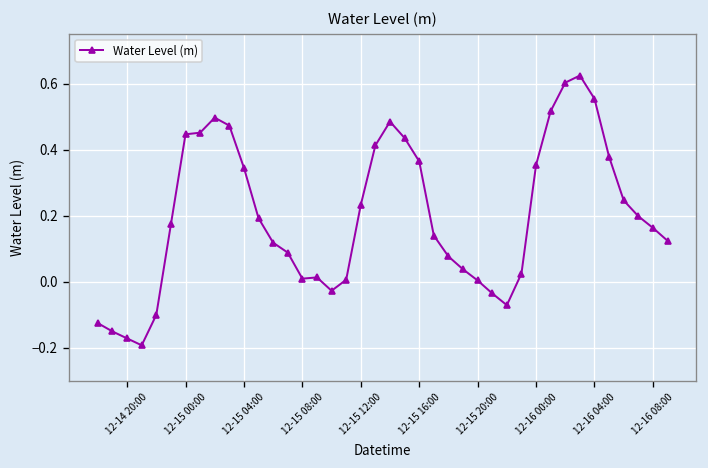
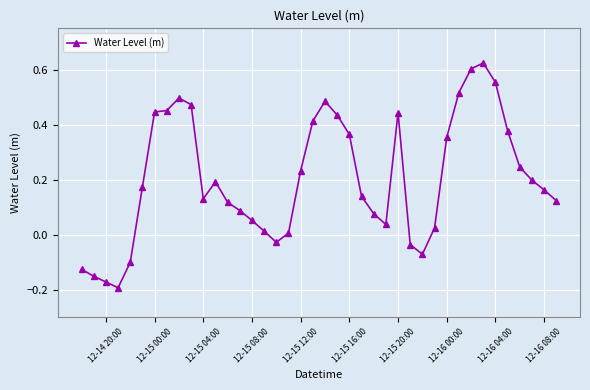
  {
    "12-14 20:00": -0.17,
    "12-15 00:00": 0.45,
-   "12-15 04:00": 0.34,
-   "12-15 08:00": 0.01,
+   "12-15 04:00": 0.13,
+   "12-15 08:00": 0.05,
    "12-15 12:00": 0.23,
    "12-15 16:00": 0.36,
-   "12-15 20:00": 0.00,
+   "12-15 20:00": 0.44,
    "12-16 00:00": 0.35,
    "12-16 04:00": 0.55,
    "12-16 08:00": 0.16
  }
